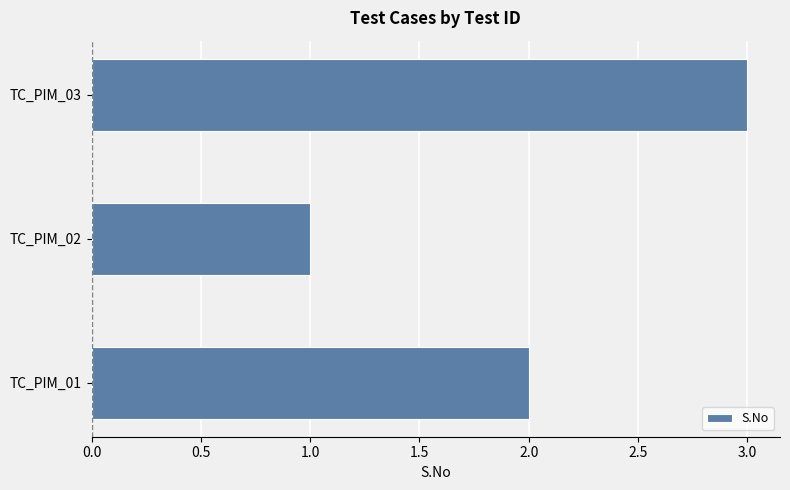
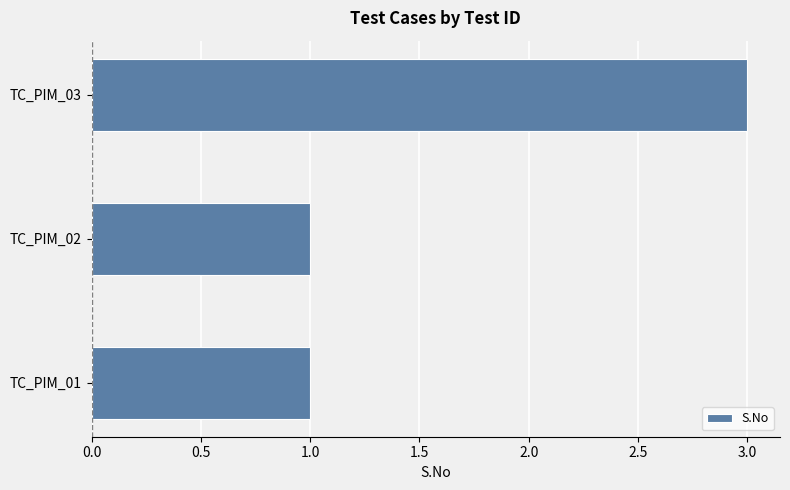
  {
    "TC_PIM_03": 3,
    "TC_PIM_02": 1,
-   "TC_PIM_01": 2
+   "TC_PIM_01": 1
  }
